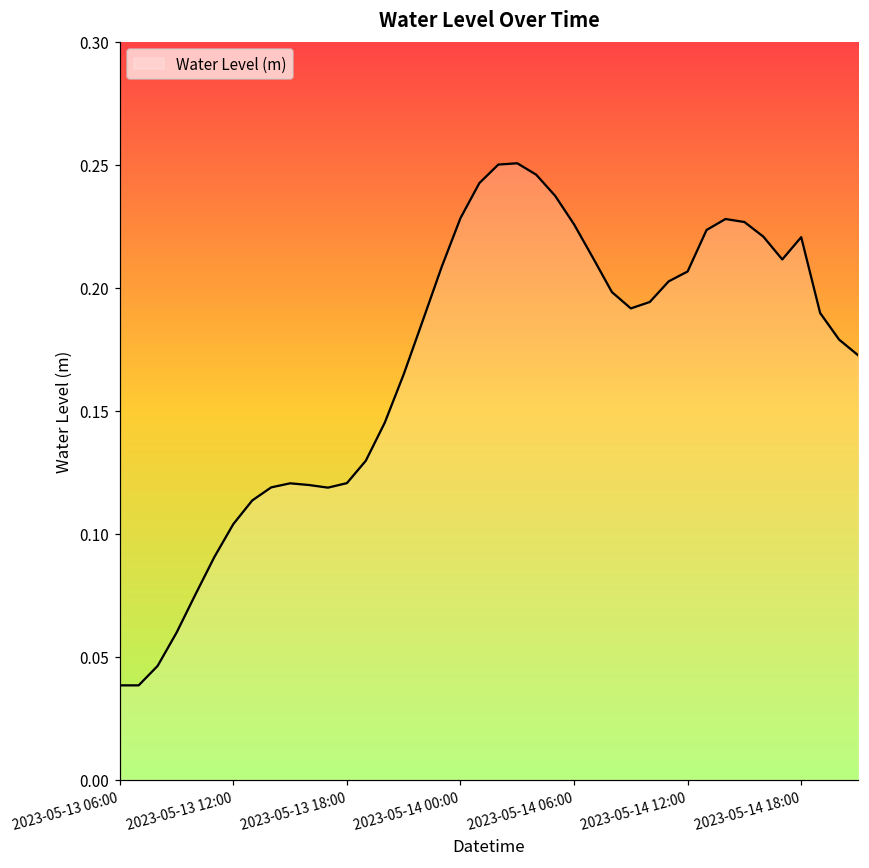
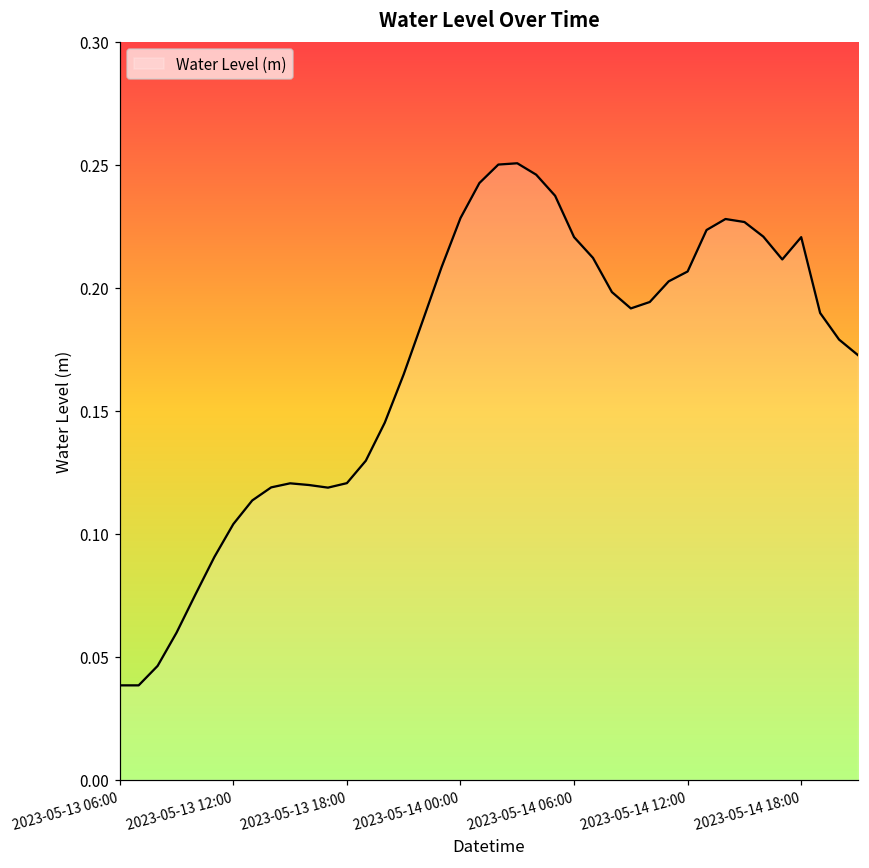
  {
    "2023-05-13 06:00": 0.038,
    "2023-05-13 12:00": 0.104,
    "2023-05-13 18:00": 0.121,
    "2023-05-14 00:00": 0.228,
-   "2023-05-14 06:00": 0.226,
+   "2023-05-14 06:00": 0.221,
    "2023-05-14 12:00": 0.207,
    "2023-05-14 18:00": 0.221
  }
